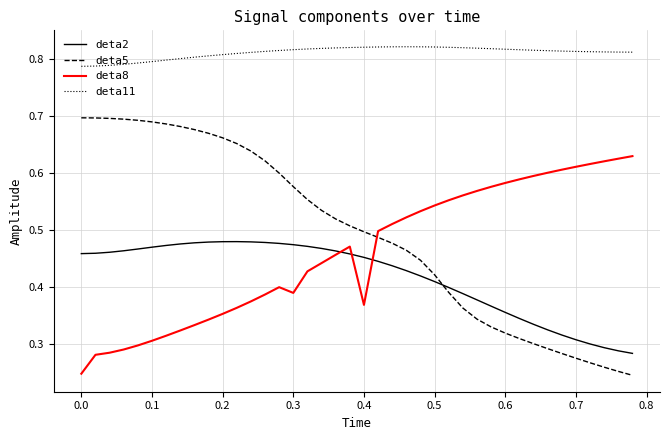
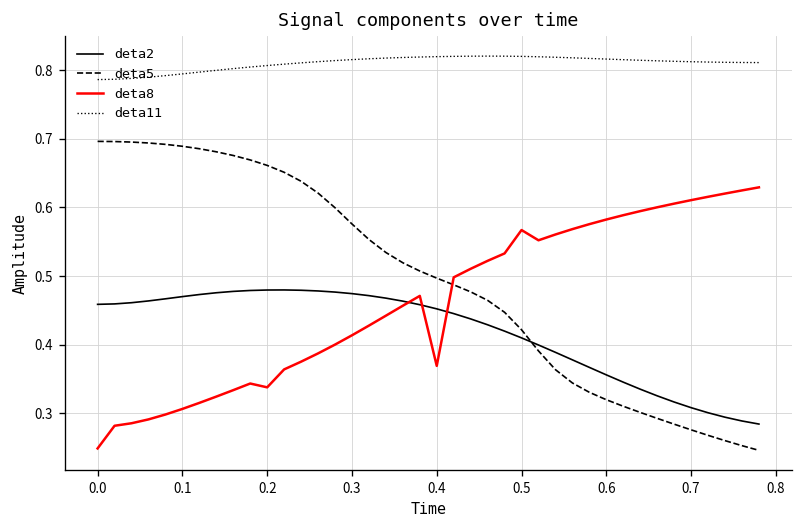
  {
    "deta8": {
      "0.0": 0.25,
      "0.1": 0.31,
-     "0.2": 0.35,
-     "0.3": 0.39,
+     "0.2": 0.34,
+     "0.3": 0.41,
      "0.4": 0.37,
-     "0.5": 0.54,
+     "0.5": 0.57,
      "0.6": 0.58,
      "0.7": 0.61
    }
  }
